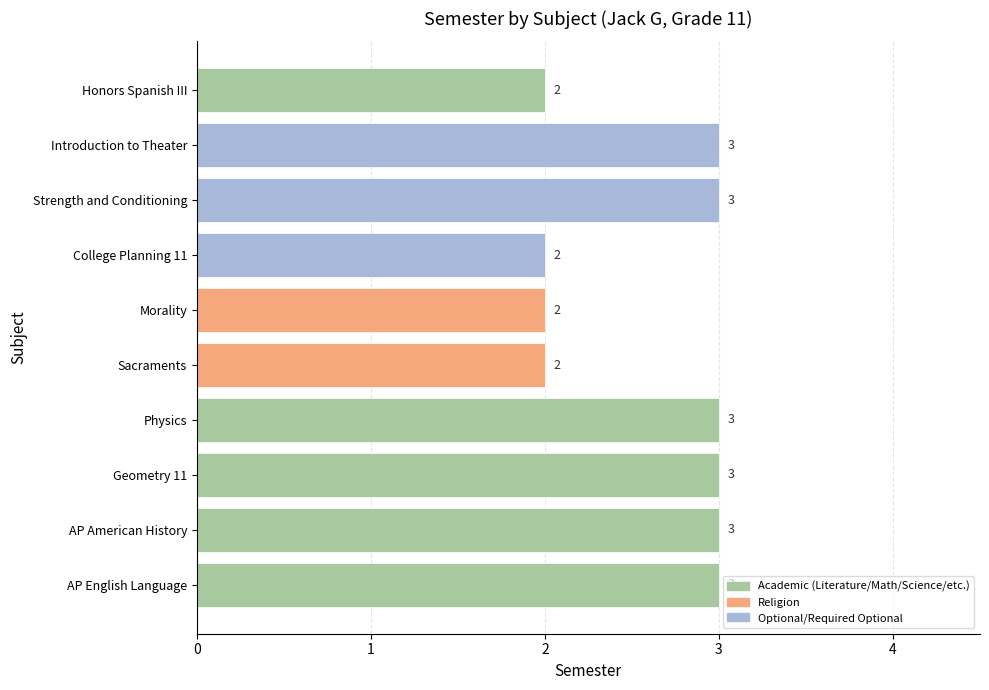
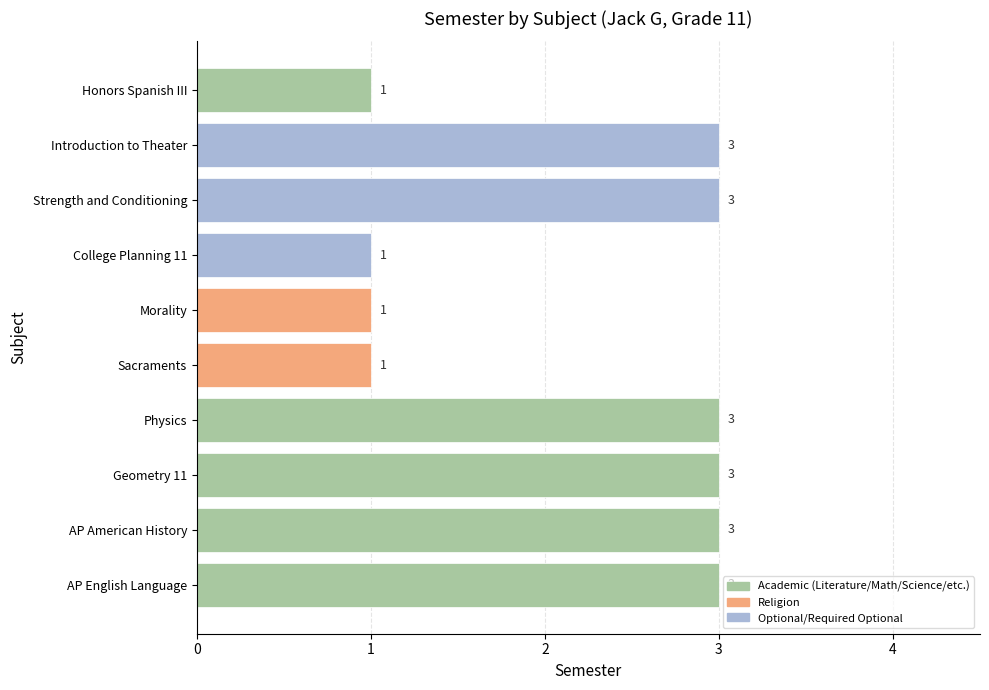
  {
-   "Honors Spanish III": 2,
+   "Honors Spanish III": 1,
    "Introduction to Theater": 3,
    "Strength and Conditioning": 3,
-   "College Planning 11": 2,
-   "Morality": 2,
-   "Sacraments": 2,
+   "College Planning 11": 1,
+   "Morality": 1,
+   "Sacraments": 1,
    "Physics": 3,
    "Geometry 11": 3,
    "AP American History": 3
  }
